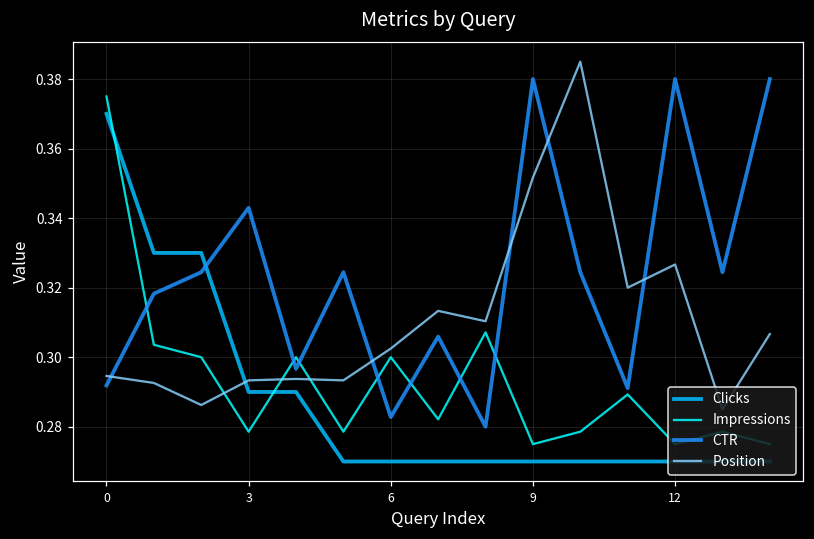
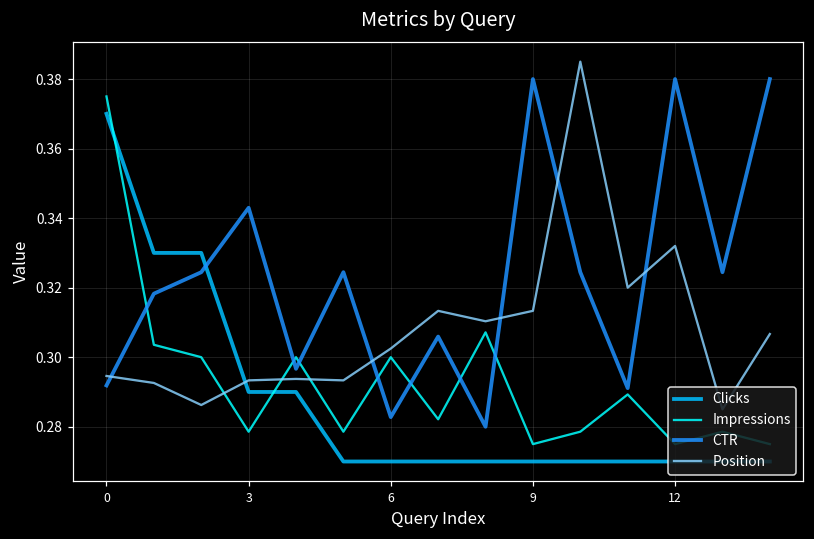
  {
    "Impressions": {
      "0": 0.375,
      "3": 0.279,
      "6": 0.300,
      "9": 0.275
    },
    "Position": {
      "0": 0.295,
      "3": 0.293,
      "6": 0.302,
-     "9": 0.352,
-     "12": 0.327
+     "9": 0.313,
+     "12": 0.332
    }
  }
